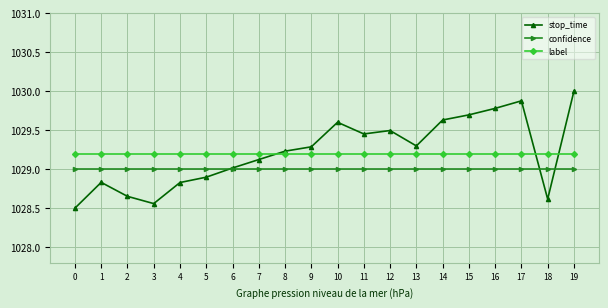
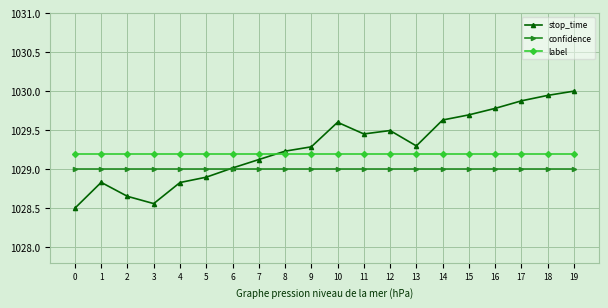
  {
    "stop_time": {
      "0": 1028.5,
      "1": 1028.8,
      "2": 1028.7,
      "3": 1028.6,
      "4": 1028.8,
      "5": 1028.9,
      "7": 1029.1,
      "9": 1029.3,
      "10": 1029.6,
      "11": 1029.5,
      "12": 1029.5,
      "13": 1029.3,
      "14": 1029.6,
      "15": 1029.7,
      "16": 1029.8,
      "17": 1029.9,
-     "18": 1028.6,
+     "18": 1029.9,
      "19": 1030.0
    },
    "confidence": {
      "0": 1029.0,
      "1": 1029.0,
      "2": 1029.0,
      "3": 1029.0,
      "4": 1029.0,
      "5": 1029.0,
      "7": 1029.0,
      "8": 1029.0,
      "9": 1029.0,
      "10": 1029.0,
      "11": 1029.0,
      "12": 1029.0,
      "13": 1029.0,
      "14": 1029.0,
      "15": 1029.0,
      "16": 1029.0,
      "17": 1029.0,
      "18": 1029.0,
      "19": 1029.0
    },
    "label": {
      "0": 1029.2,
      "1": 1029.2,
      "2": 1029.2,
      "3": 1029.2,
      "4": 1029.2,
      "5": 1029.2,
      "6": 1029.2,
      "7": 1029.2,
      "9": 1029.2,
      "10": 1029.2,
      "11": 1029.2,
      "12": 1029.2,
      "13": 1029.2,
      "14": 1029.2,
      "15": 1029.2,
      "16": 1029.2,
      "17": 1029.2,
      "18": 1029.2,
      "19": 1029.2
    }
  }
